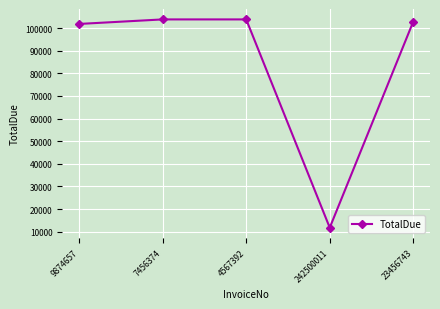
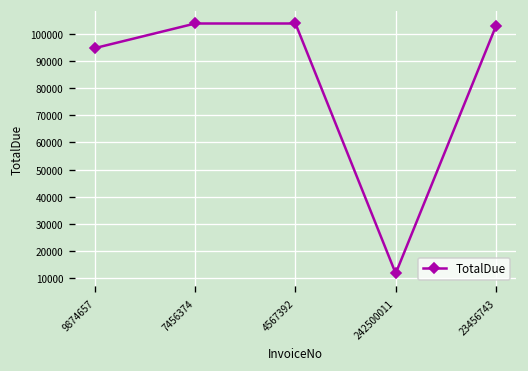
  {
-   "9874657": 102000,
+   "9874657": 95000,
    "7456374": 104000,
    "4567392": 104000,
    "242500011": 12000,
    "23456743": 103000
  }
